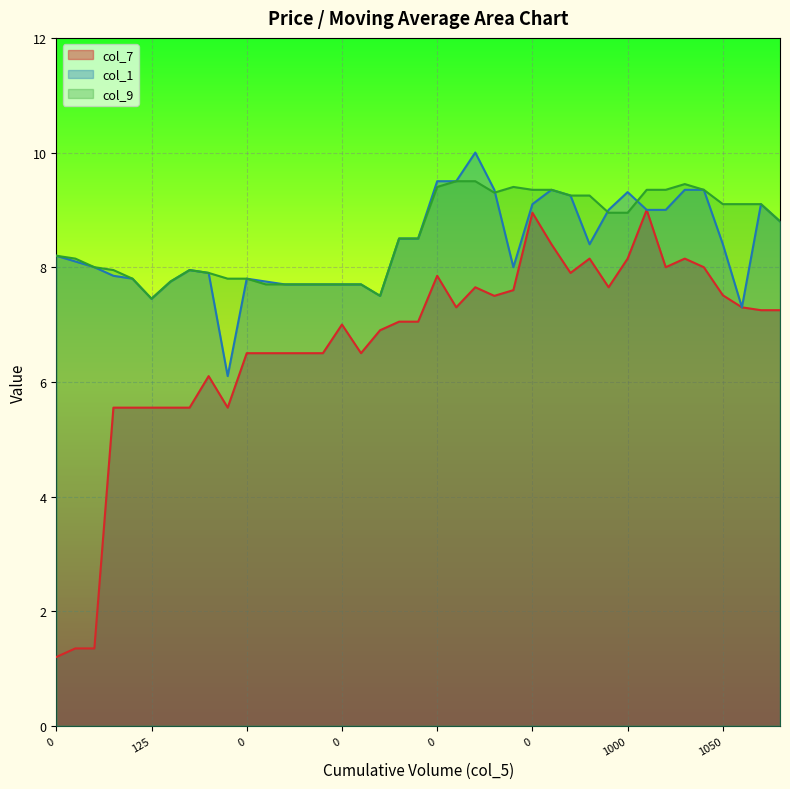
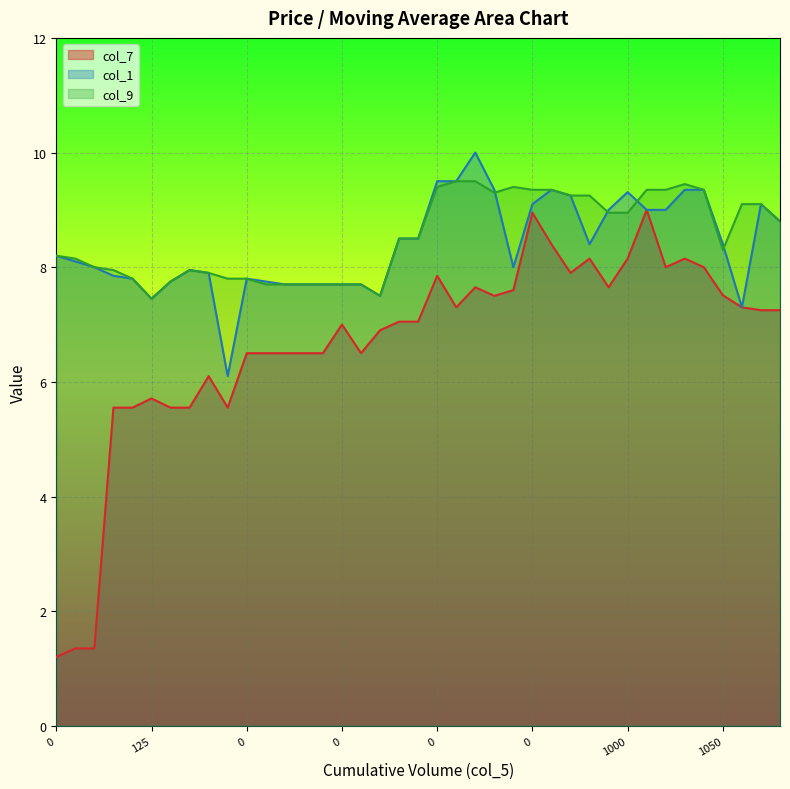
  {
    "col_7": {
-     "125": 5.6,
+     "125": 5.7,
      "1000": 8.2,
      "1050": 7.5
    },
    "col_1": {
      "1000": 9.3,
      "1050": 8.4
    },
    "col_9": {
      "1000": 9.0,
-     "1050": 9.1
+     "1050": 8.3
    }
  }
